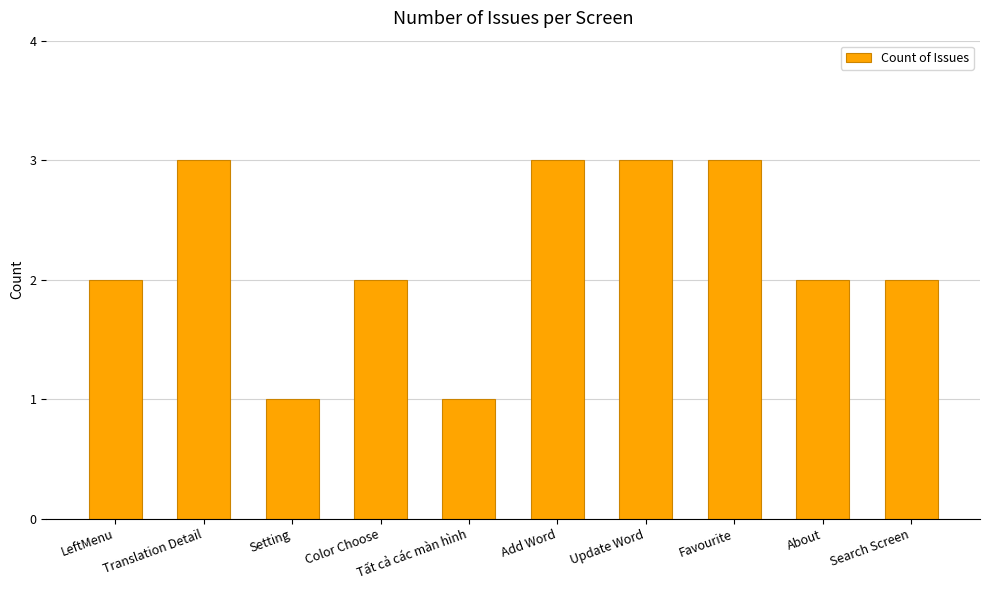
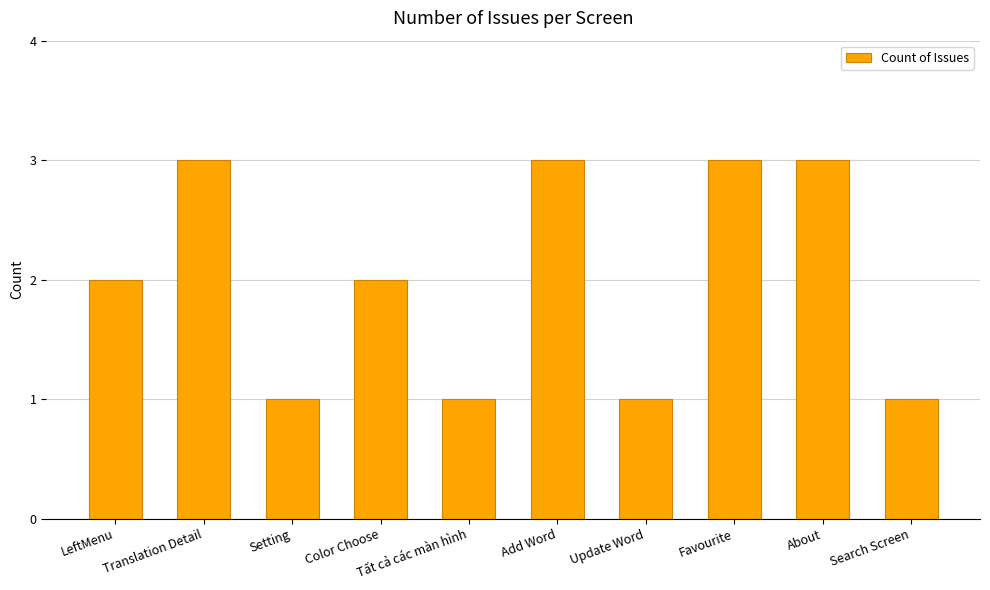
  {
    "LeftMenu": 2,
    "Translation Detail": 3,
    "Setting": 1,
    "Color Choose": 2,
    "Tất cả các màn hình": 1,
    "Add Word": 3,
-   "Update Word": 3,
+   "Update Word": 1,
    "Favourite": 3,
-   "About": 2,
-   "Search Screen": 2
+   "About": 3,
+   "Search Screen": 1
  }
